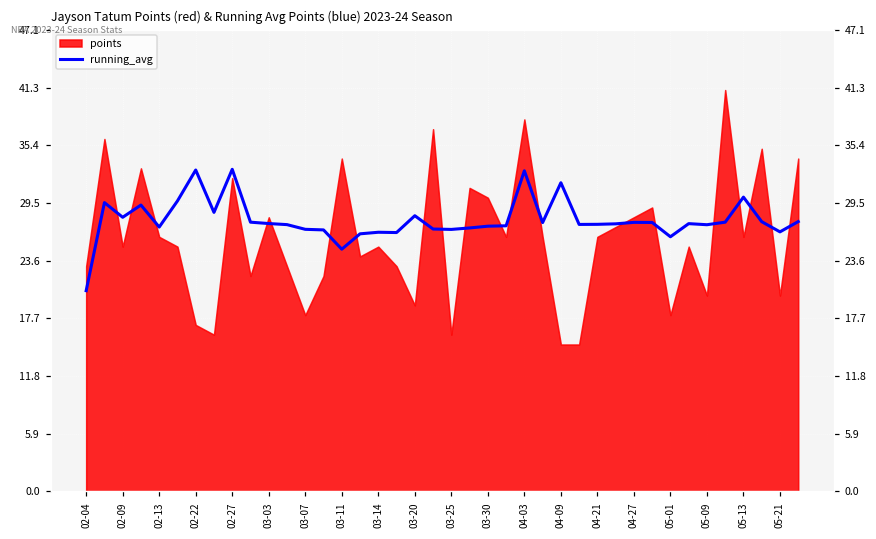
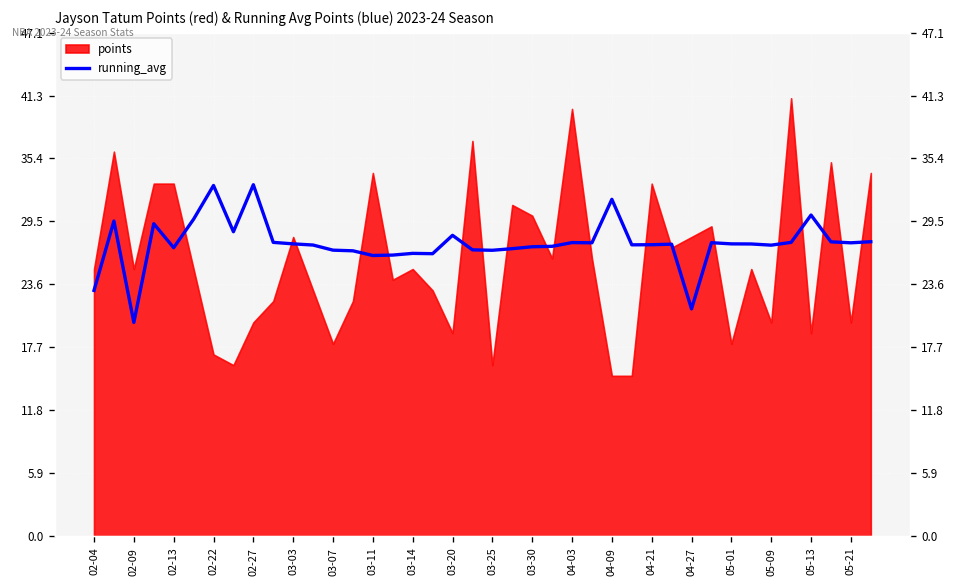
  {
    "running_avg": {
-     "02-04": 21,
-     "02-09": 28,
+     "02-04": 23,
+     "02-09": 20,
      "02-13": 27,
      "02-22": 33,
      "02-27": 33,
      "03-03": 27,
      "03-07": 27,
-     "03-11": 25,
+     "03-11": 26,
      "03-14": 26,
      "03-20": 28,
      "03-25": 27,
      "03-30": 27,
-     "04-03": 33,
+     "04-03": 27,
      "04-09": 32,
      "04-21": 27,
-     "04-27": 27,
-     "05-01": 26,
+     "04-27": 21,
+     "05-01": 27,
      "05-09": 27,
      "05-13": 30,
-     "05-21": 26.5
+     "05-21": 27.5
    },
    "points": {
-     "02-04": 23,
+     "02-04": 25,
      "02-09": 25,
-     "02-13": 26,
+     "02-13": 33,
      "02-22": 17,
-     "02-27": 32,
+     "02-27": 20,
      "03-03": 28,
      "03-07": 18,
      "03-11": 34,
      "03-14": 25,
      "03-20": 19,
      "03-25": 16,
      "03-30": 30,
-     "04-03": 38,
+     "04-03": 40,
      "04-09": 15,
-     "04-21": 26,
+     "04-21": 33,
      "04-27": 28,
      "05-01": 18,
      "05-09": 20,
-     "05-13": 26,
+     "05-13": 19,
      "05-21": 20
    }
  }
